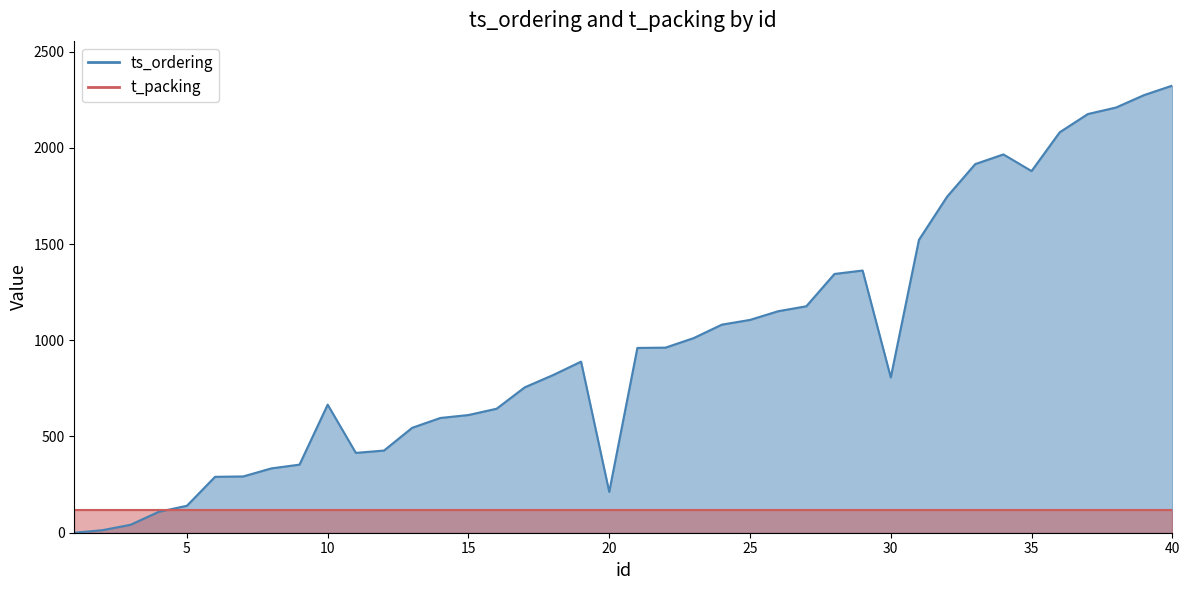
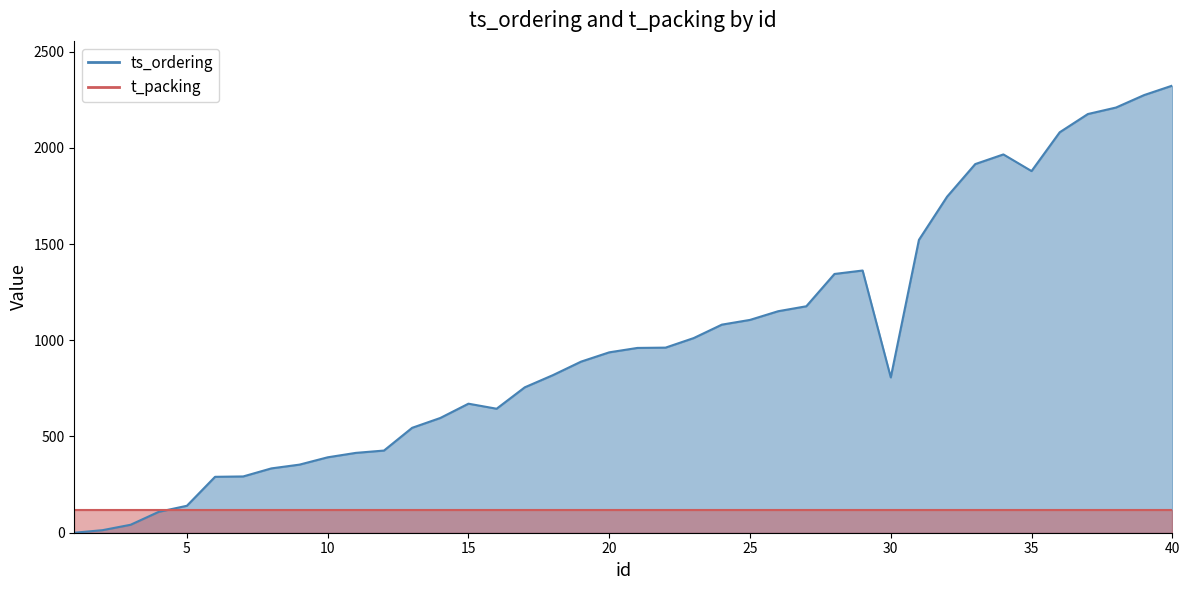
  {
    "ts_ordering": {
      "5": 140,
-     "10": 670,
-     "15": 610,
-     "20": 210,
+     "10": 390,
+     "15": 670,
+     "20": 940,
      "25": 1110,
      "30": 810,
      "35": 1880,
      "40": 2320
    },
    "t_packing": {
      "5": 120,
      "10": 120,
      "15": 120,
      "20": 120,
      "25": 120,
      "30": 120,
      "35": 120,
      "40": 120
    }
  }
